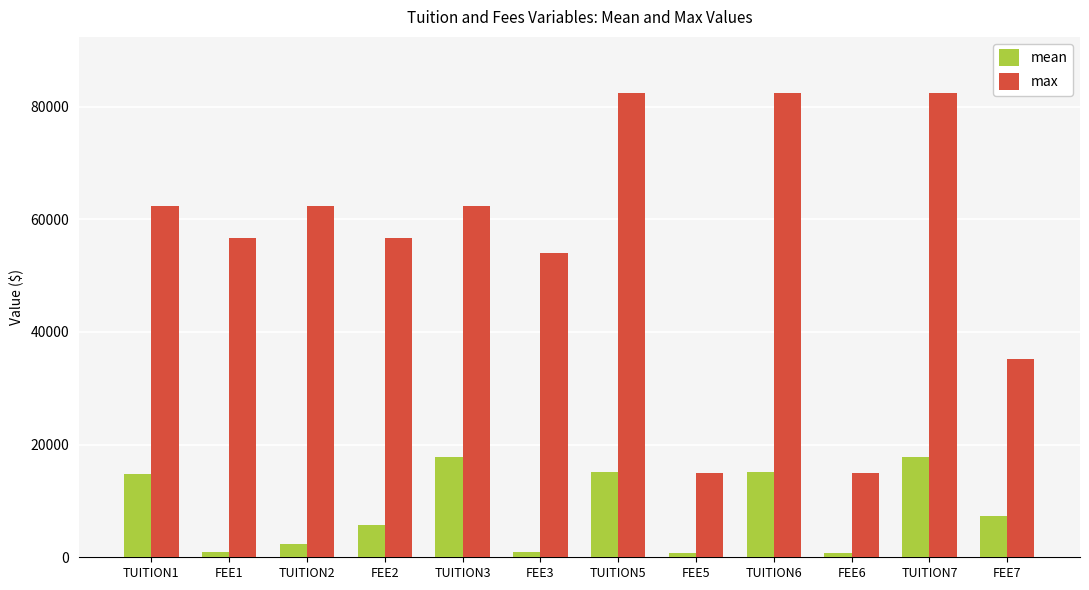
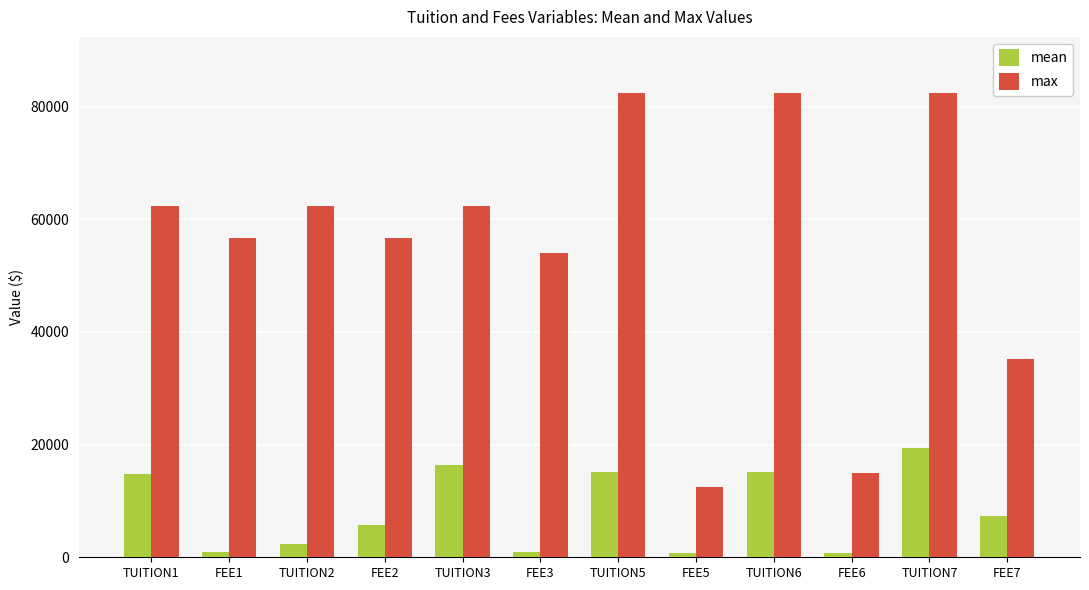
  {
    "mean": {
      "TUITION1": 15000,
      "FEE1": 1000,
      "TUITION2": 2000,
      "FEE2": 6000,
-     "TUITION3": 18000,
+     "TUITION3": 16000,
      "FEE3": 1000,
      "TUITION5": 15000,
      "FEE5": 1000,
      "TUITION6": 15000,
      "FEE6": 1000,
-     "TUITION7": 18000,
+     "TUITION7": 19000,
      "FEE7": 7000
    },
    "max": {
      "TUITION1": 62000,
      "FEE1": 57000,
      "TUITION2": 62000,
      "FEE2": 57000,
      "TUITION3": 62000,
      "FEE3": 54000,
      "TUITION5": 82000,
-     "FEE5": 15000,
+     "FEE5": 12000,
      "TUITION6": 82000,
      "FEE6": 15000,
      "TUITION7": 82000,
      "FEE7": 35000
    }
  }
